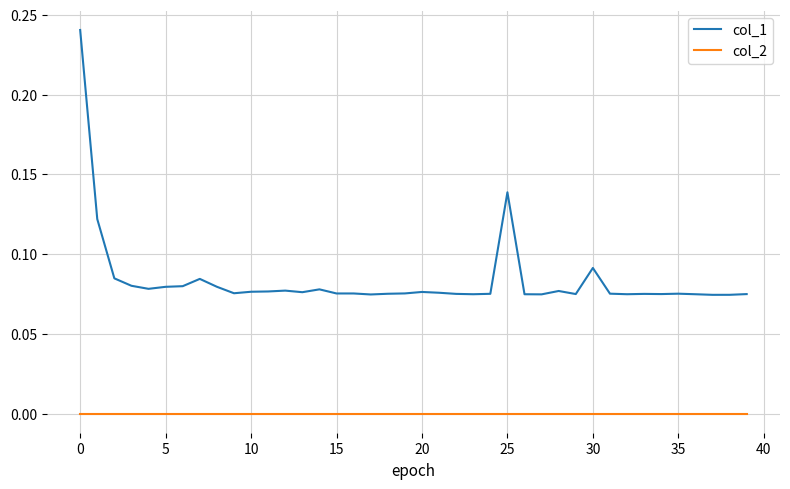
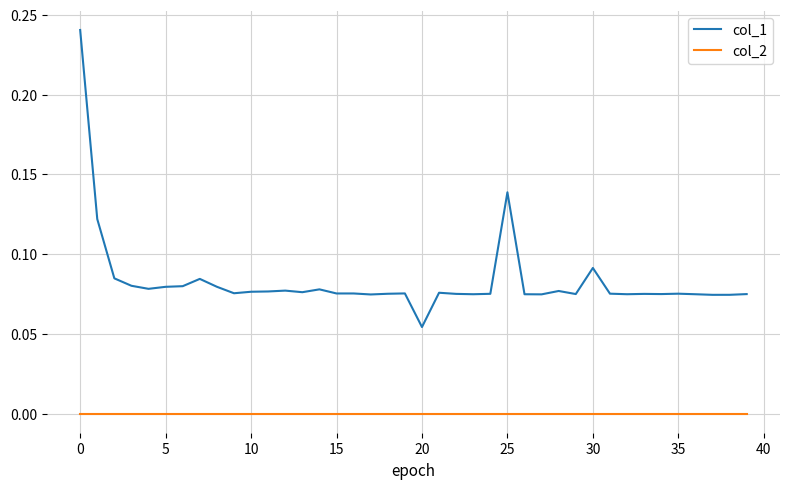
  {
    "col_1": {
      "0": 0.241,
      "5": 0.079,
      "10": 0.076,
      "15": 0.075,
-     "20": 0.076,
+     "20": 0.054,
      "25": 0.139,
      "30": 0.091,
      "35": 0.075
    },
    "col_2": {
      "0": 0.000,
      "5": 0.000,
      "10": 0.000,
      "15": 0.000,
      "20": 0.000,
      "25": 0.000,
      "30": 0.000,
      "35": 0.000
    }
  }
